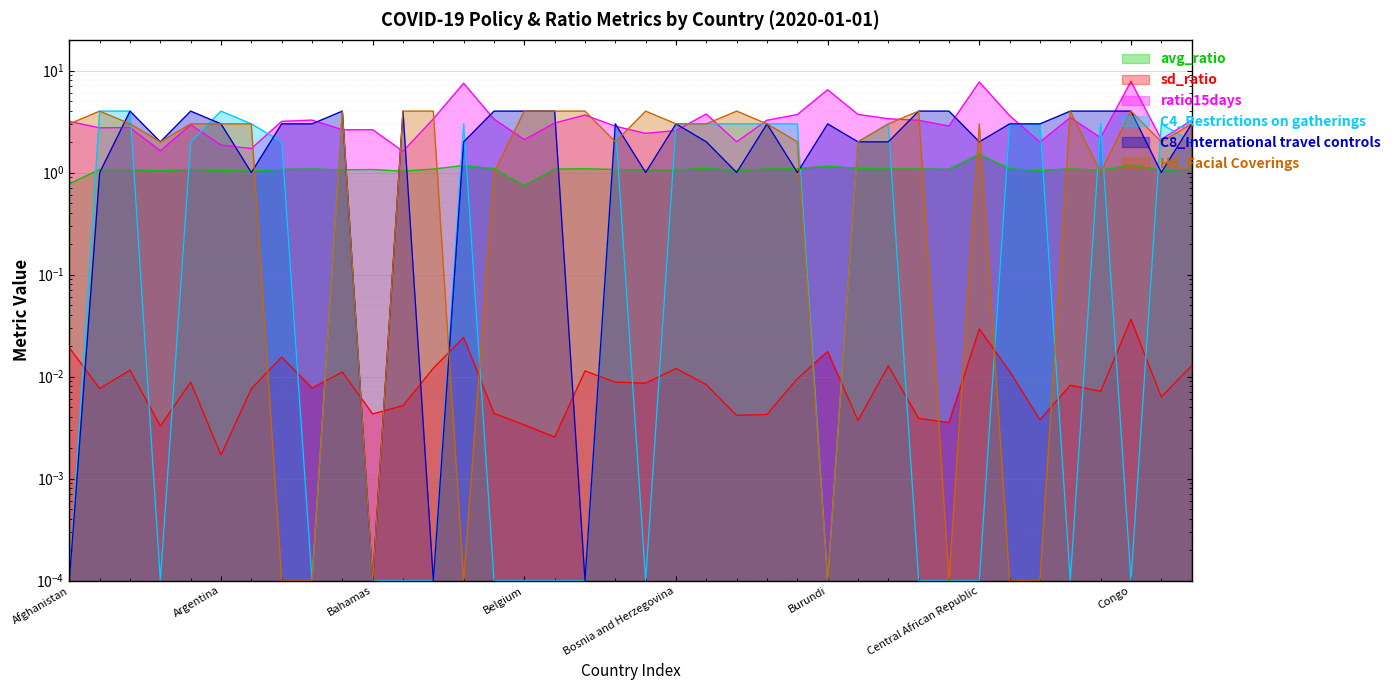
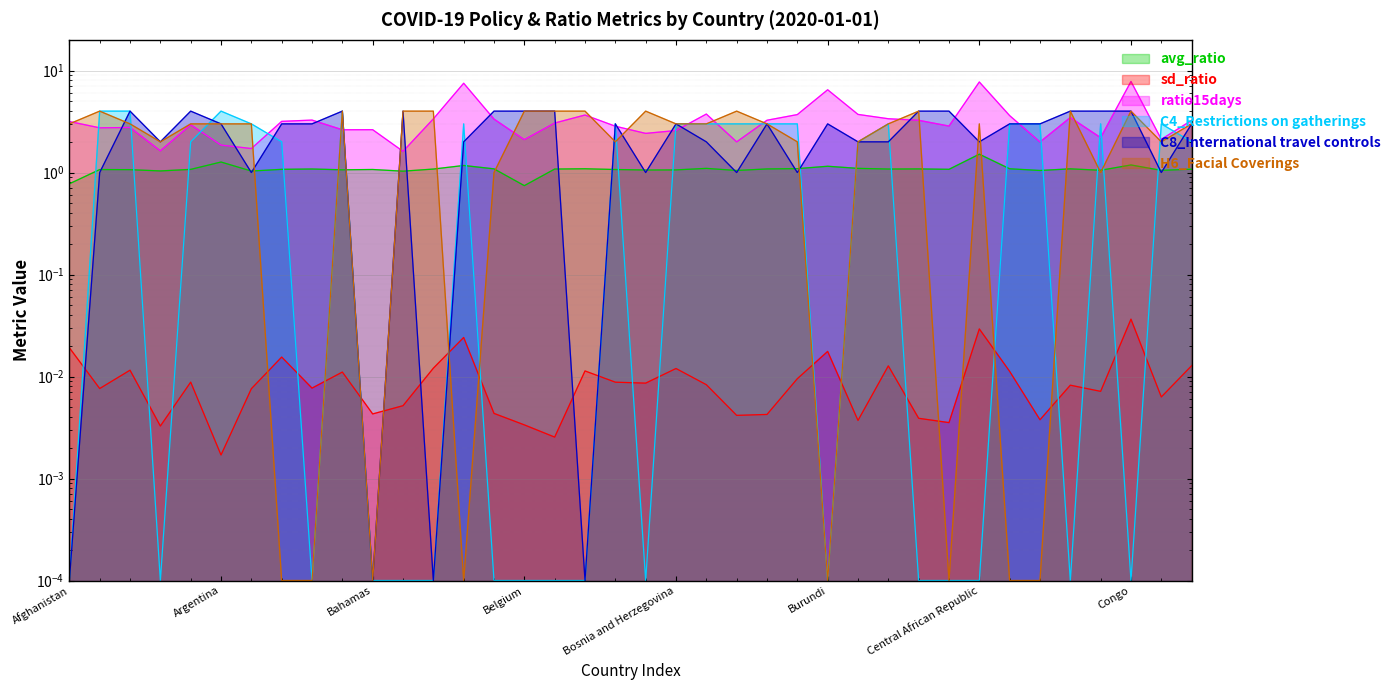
  {
    "avg_ratio": {
      "Afghanistan": 0.8,
-     "Argentina": 1.0,
+     "Argentina": 1.3,
      "Bahamas": 1.1,
      "Belgium": 0.7,
      "Bosnia and Herzegovina": 1.1,
      "Burundi": 1.2,
      "Central African Republic": 1.5,
      "Congo": 1.2
    },
    "ratio15days": {
      "Argentina": 1.9,
      "Bahamas": 2.6,
      "Belgium": 2.1,
      "Bosnia and Herzegovina": 2.6,
      "Burundi": 6,
      "Central African Republic": 8,
      "Congo": 8
    },
    "C4_Restrictions on gatherings": {
      "Argentina": 4.0,
      "Belgium": 0.00010,
      "Central African Republic": 0.00010,
      "Congo": 0.00010
    },
    "C8_International travel controls": {
      "Burundi": 3.0,
      "Central African Republic": 2.0
    }
  }
